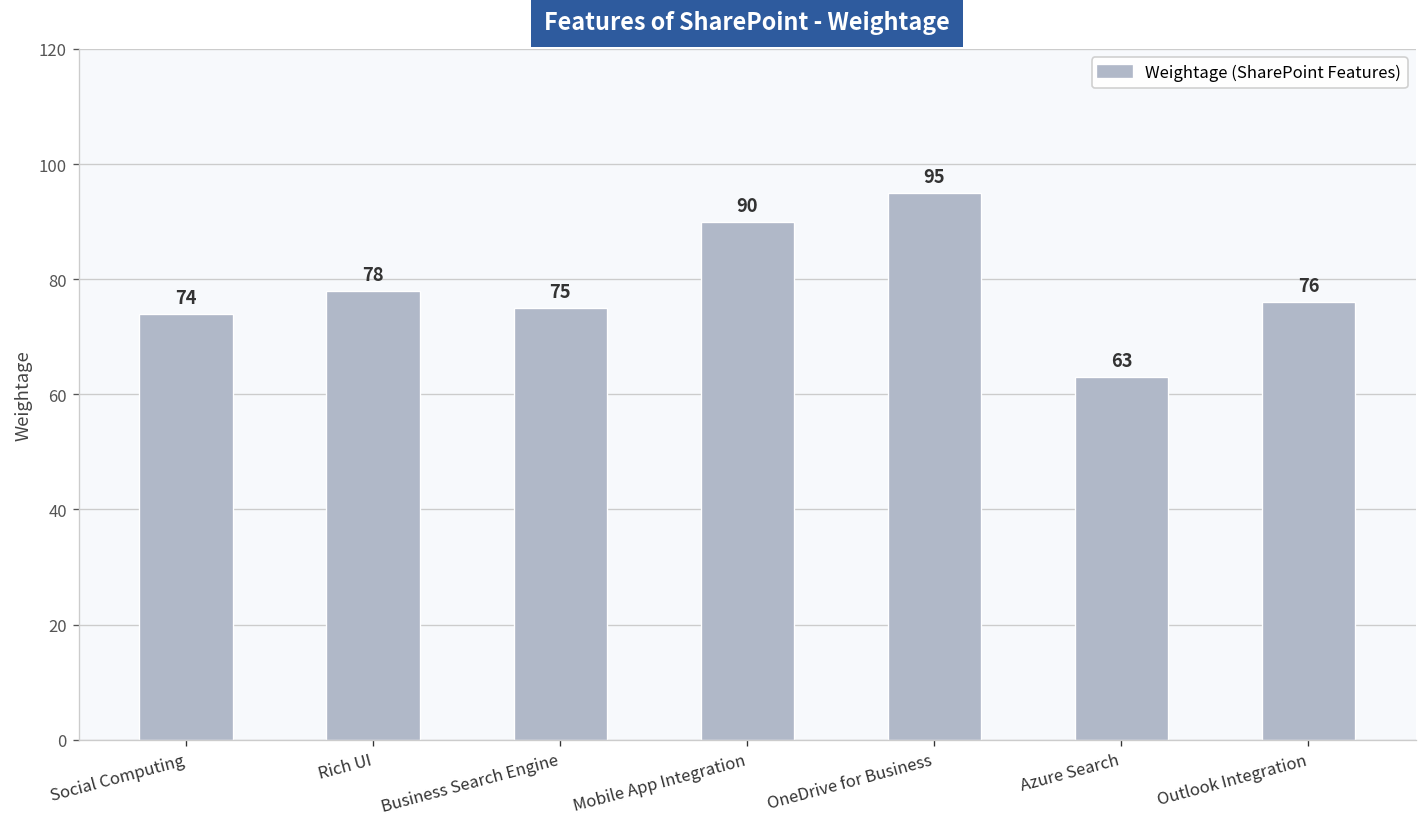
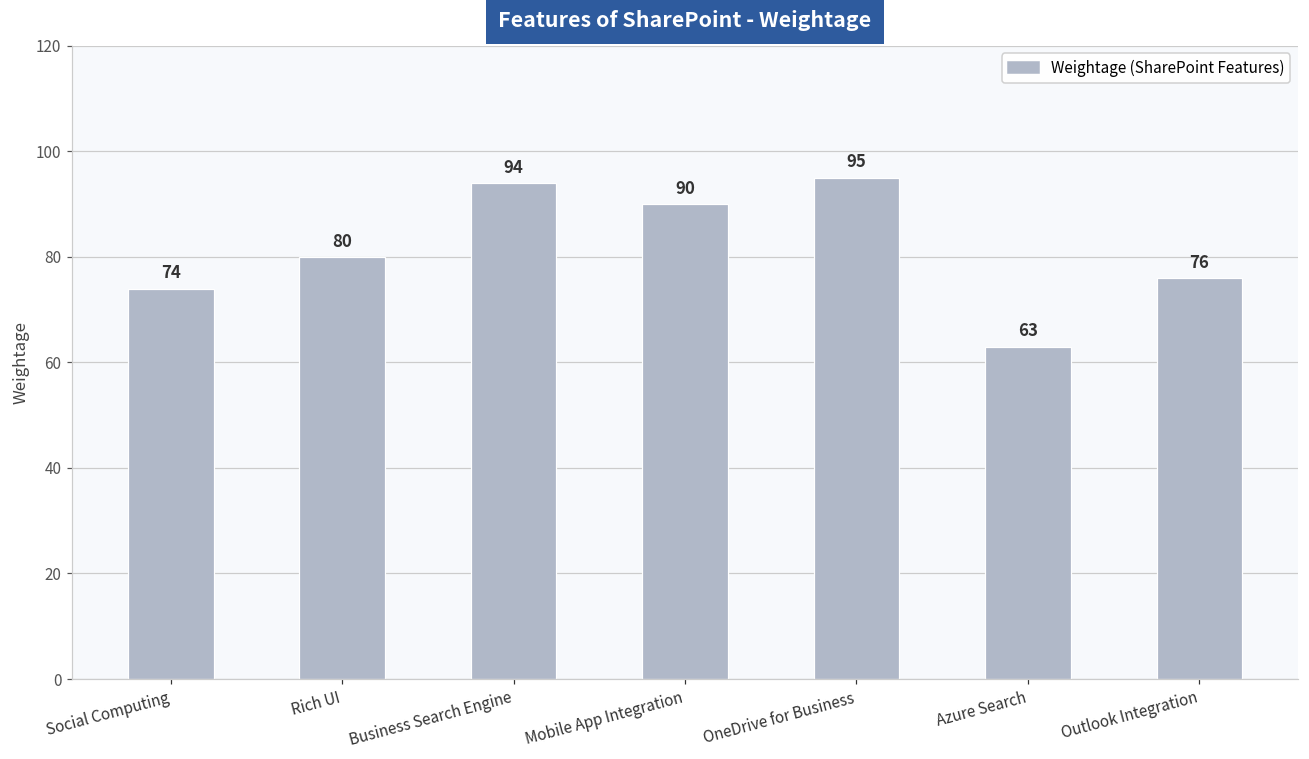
  {
    "Social Computing": 74,
-   "Rich UI": 78,
-   "Business Search Engine": 75,
+   "Rich UI": 80,
+   "Business Search Engine": 94,
    "Mobile App Integration": 90,
    "OneDrive for Business": 95,
    "Azure Search": 63,
    "Outlook Integration": 76
  }
